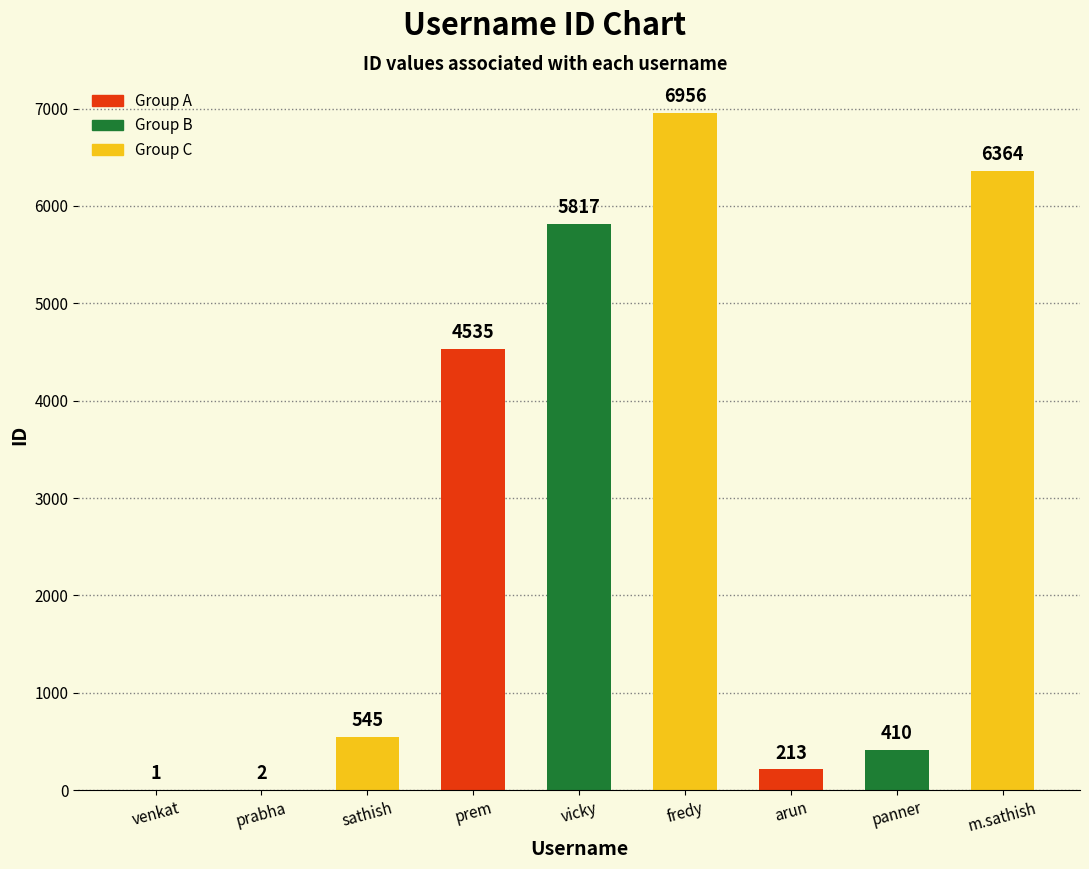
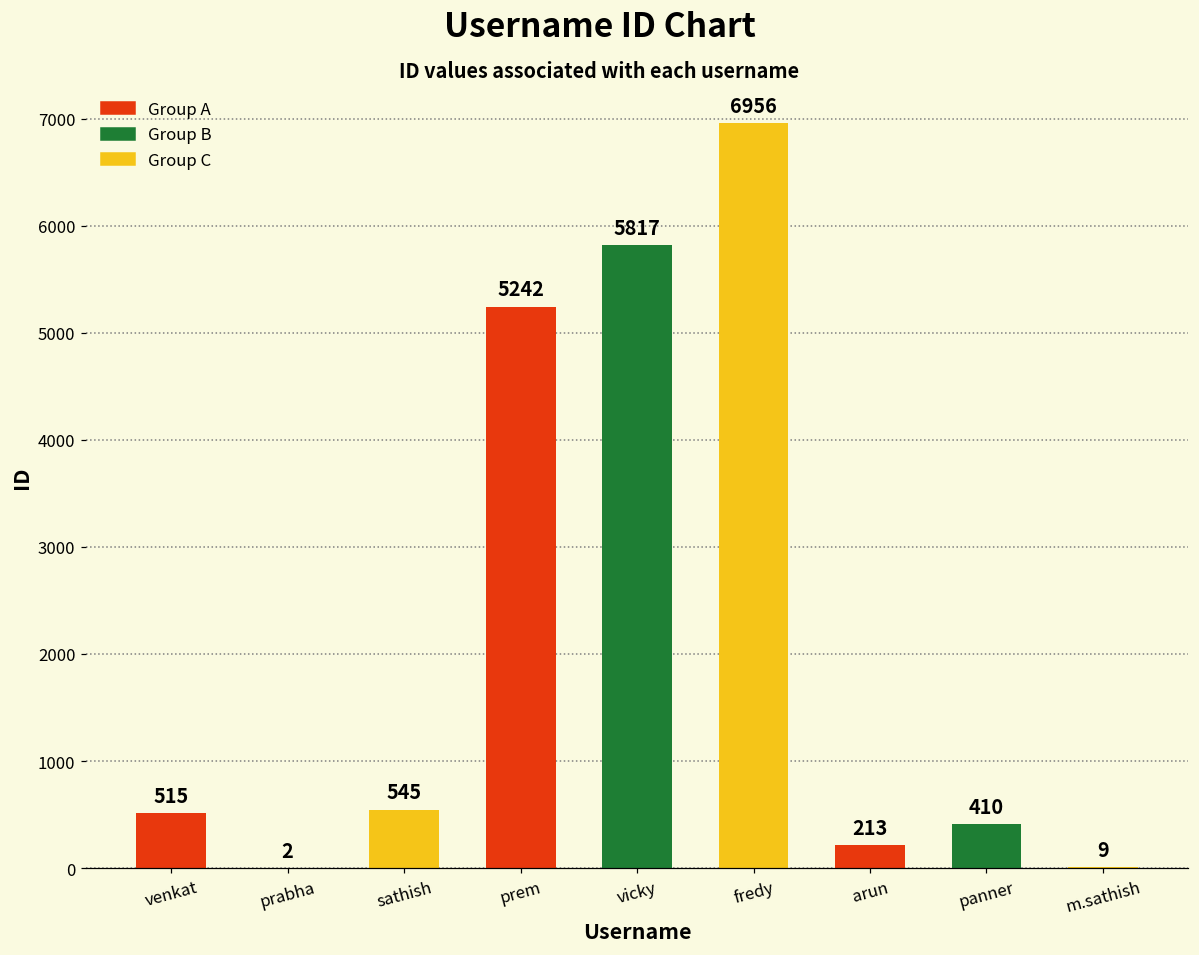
  {
-   "venkat": 1,
+   "venkat": 515,
    "prabha": 2,
    "sathish": 545,
-   "prem": 4535,
+   "prem": 5242,
    "vicky": 5817,
    "fredy": 6956,
    "arun": 213,
    "panner": 410,
-   "m.sathish": 6364
+   "m.sathish": 9
  }
